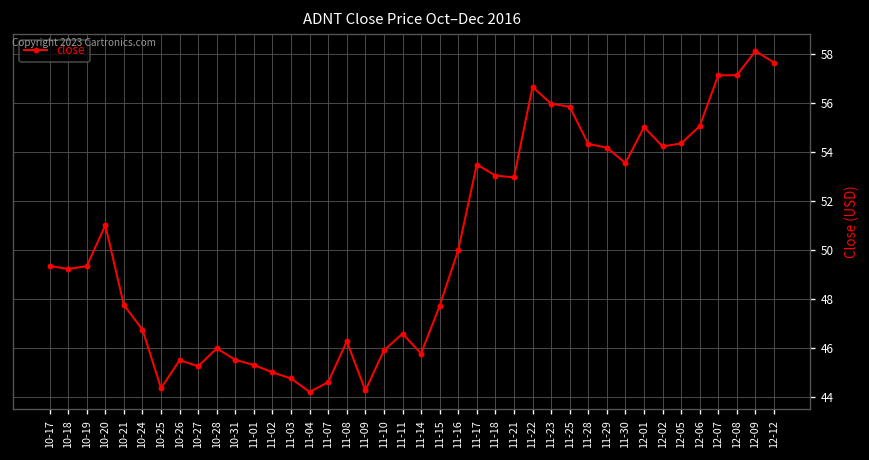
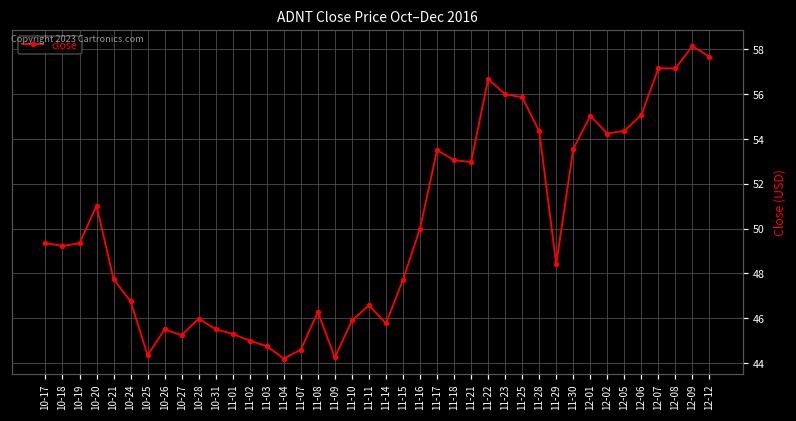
  {
    "10-17": 49.3,
    "10-18": 49.2,
    "10-19": 49.3,
    "10-20": 51.0,
    "10-21": 47.8,
    "10-24": 46.8,
    "10-25": 44.3,
    "10-26": 45.5,
    "10-27": 45.3,
    "10-28": 46.0,
    "10-31": 45.5,
    "11-01": 45.3,
    "11-02": 45.0,
    "11-03": 44.8,
    "11-04": 44.2,
    "11-07": 44.6,
    "11-08": 46.3,
    "11-09": 44.3,
    "11-10": 45.9,
    "11-11": 46.6,
    "11-14": 45.8,
    "11-15": 47.7,
    "11-16": 50.0,
    "11-17": 53.5,
    "11-18": 53.0,
    "11-21": 53.0,
    "11-22": 56.7,
    "11-23": 56.0,
    "11-25": 55.9,
    "11-28": 54.3,
-   "11-29": 54.2,
+   "11-29": 48.4,
    "11-30": 53.6,
    "12-01": 55.0,
    "12-02": 54.2,
    "12-05": 54.4,
    "12-06": 55.1,
    "12-07": 57.2,
    "12-08": 57.2,
    "12-09": 58.1,
    "12-12": 57.7
  }
